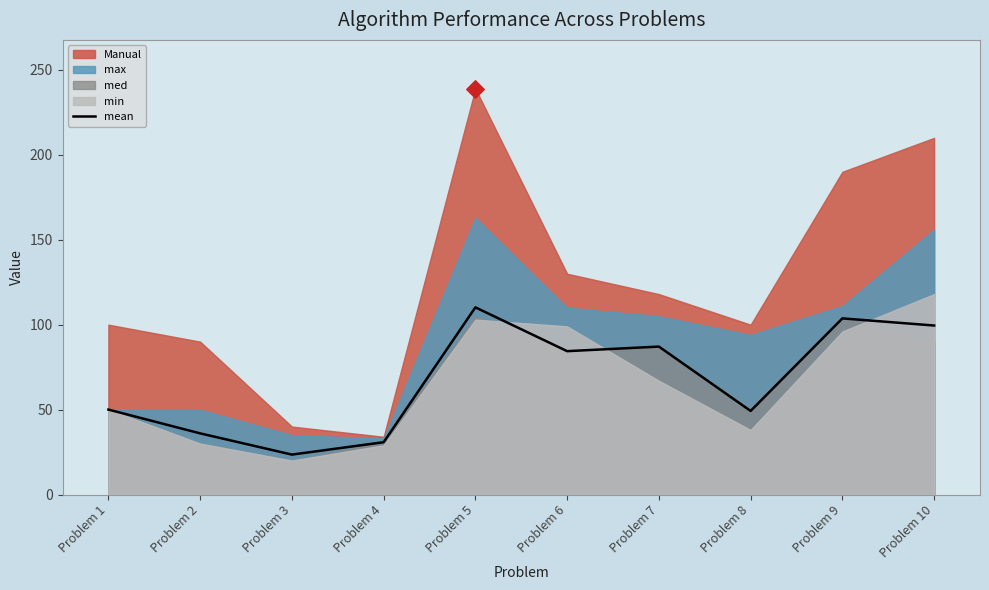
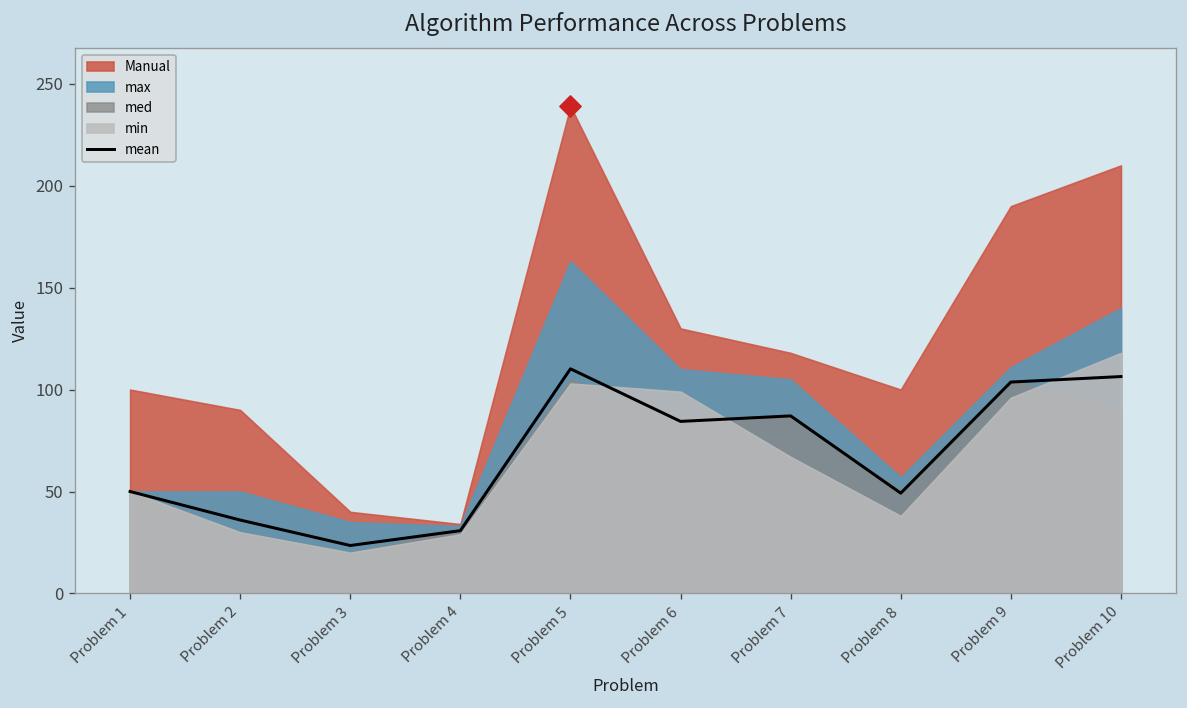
  {
    "Manual": {
      "Problem 1": 100,
      "Problem 2": 90,
      "Problem 3": 40,
      "Problem 6": 130,
      "Problem 7": 118,
      "Problem 8": 100,
      "Problem 9": 190,
      "Problem 10": 210
    },
    "mean": {
      "Problem 2": 36,
      "Problem 3": 24,
      "Problem 5": 110,
-     "Problem 10": 100
+     "Problem 10": 106
    },
    "max": {
      "Problem 2": 50,
      "Problem 3": 35,
      "Problem 5": 163,
      "Problem 6": 110,
      "Problem 7": 105,
-     "Problem 8": 94,
+     "Problem 8": 57,
      "Problem 9": 111,
-     "Problem 10": 156
+     "Problem 10": 140
    },
    "med": {
      "Problem 5": 105,
      "Problem 10": 90
    },
    "min": {
      "Problem 4": 29,
      "Problem 5": 103,
      "Problem 6": 99,
      "Problem 7": 67,
      "Problem 8": 38,
      "Problem 9": 96,
      "Problem 10": 118
    }
  }
